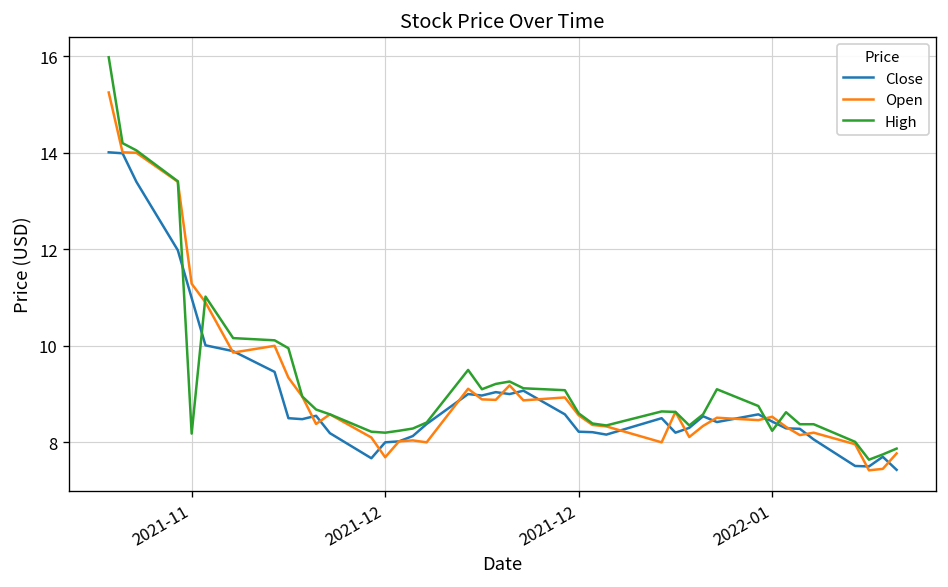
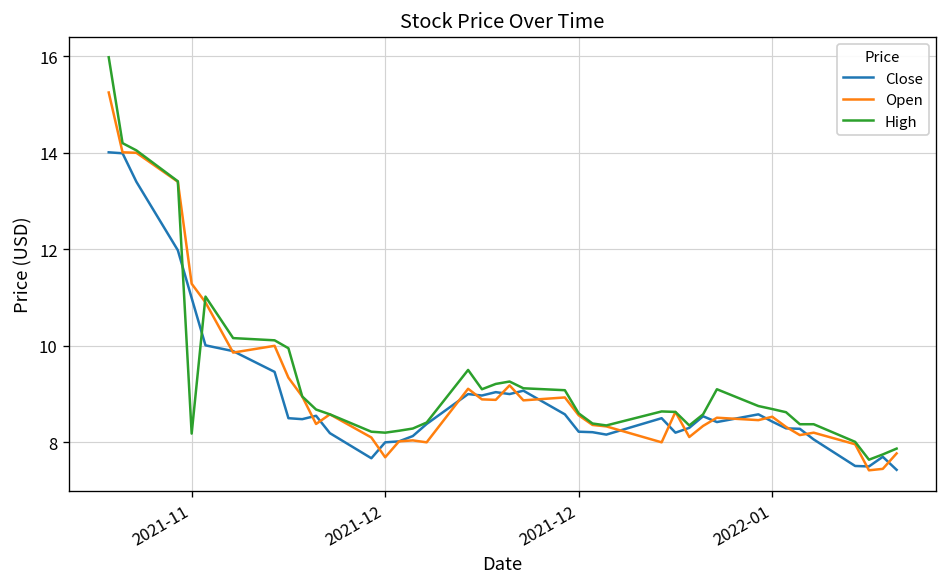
  {
    "Close": {
      "2021-11": 11.0,
      "2022-01": 8.4
    },
    "Open": {
      "2021-11": 11.3,
      "2022-01": 8.5
    },
    "High": {
      "2021-11": 8.2,
-     "2022-01": 8.2
+     "2022-01": 8.7
    }
  }
